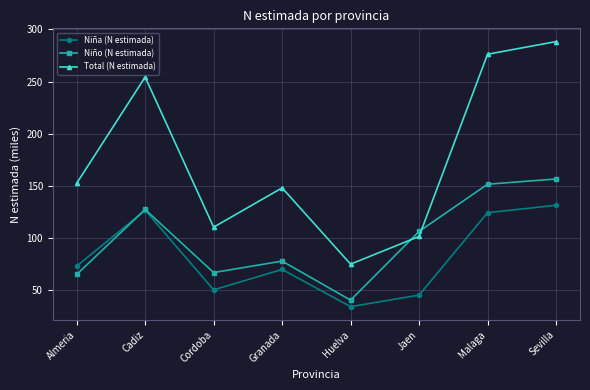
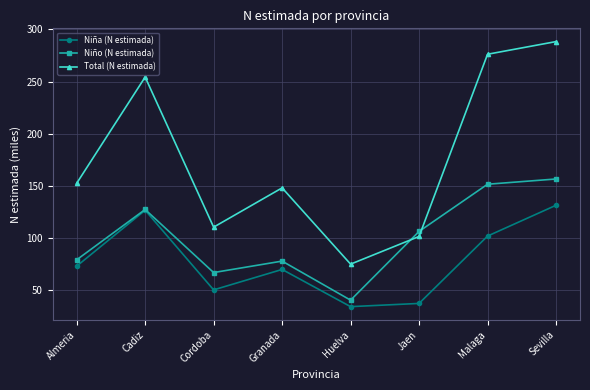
  {
    "Niña (N estimada)": {
      "Almeria": 73,
      "Cordoba": 51,
      "Granada": 70,
      "Huelva": 35,
-     "Jaen": 46,
-     "Malaga": 125,
+     "Jaen": 38,
+     "Malaga": 102,
      "Sevilla": 132
    },
    "Niño (N estimada)": {
-     "Almeria": 65,
+     "Almeria": 79,
      "Cordoba": 67,
      "Granada": 78,
      "Huelva": 41,
      "Jaen": 107,
      "Malaga": 152,
      "Sevilla": 157
    },
    "Total (N estimada)": {
      "Almeria": 153,
      "Cadiz": 254,
      "Cordoba": 111,
      "Granada": 148,
      "Huelva": 75,
      "Jaen": 102,
      "Malaga": 276,
      "Sevilla": 288
    }
  }
